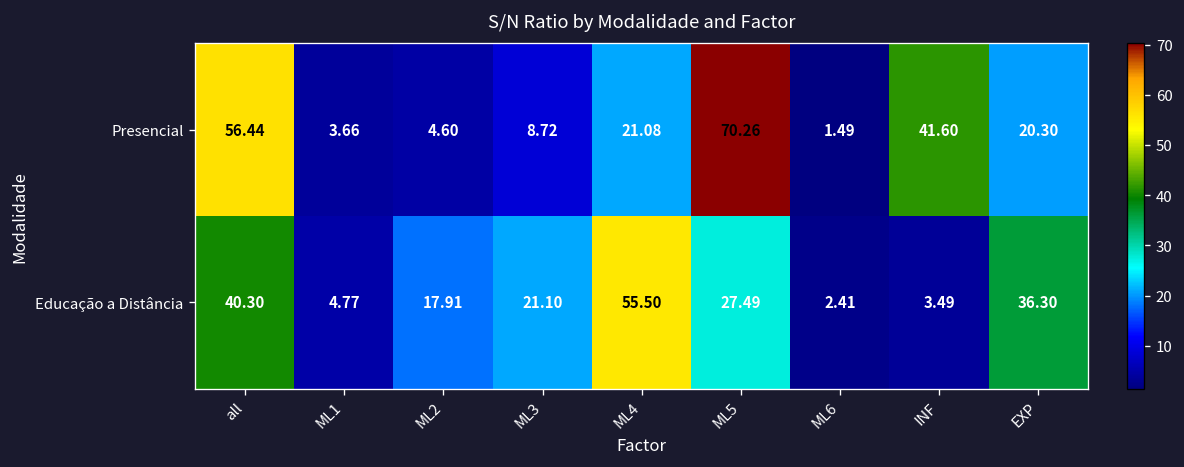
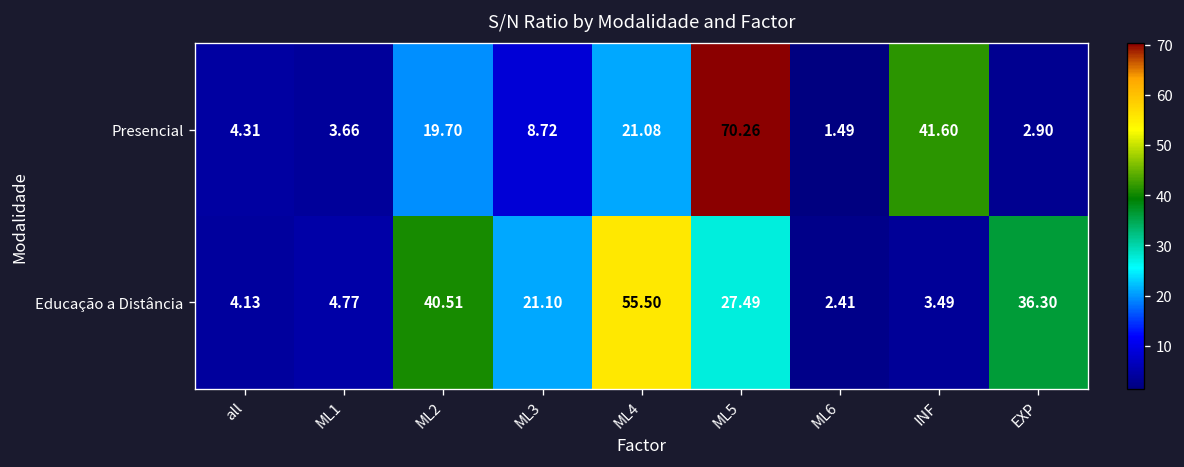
  {
    "Presencial": {
-     "all": 56.44,
+     "all": 4.31,
      "ML1": 3.66,
-     "ML2": 4.60,
+     "ML2": 19.70,
      "ML3": 8.72,
      "ML4": 21.08,
      "ML5": 70.26,
      "ML6": 1.49,
      "INF": 41.60,
-     "EXP": 20.30
+     "EXP": 2.90
    },
    "Educação a Distância": {
-     "all": 40.30,
+     "all": 4.13,
      "ML1": 4.77,
-     "ML2": 17.91,
+     "ML2": 40.51,
      "ML3": 21.10,
      "ML4": 55.50,
      "ML5": 27.49,
      "ML6": 2.41,
      "INF": 3.49,
      "EXP": 36.30
    }
  }
